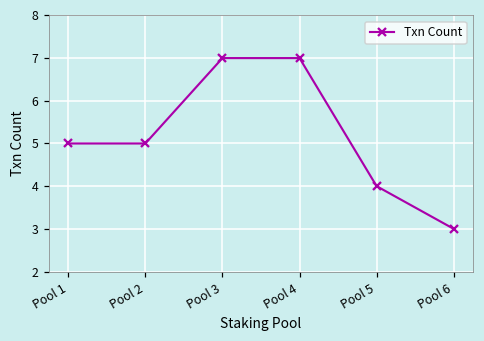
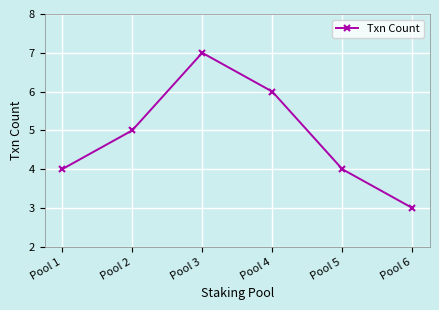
  {
-   "Pool 1": 5,
+   "Pool 1": 4,
    "Pool 2": 5,
    "Pool 3": 7,
-   "Pool 4": 7,
+   "Pool 4": 6,
    "Pool 5": 4,
    "Pool 6": 3
  }
